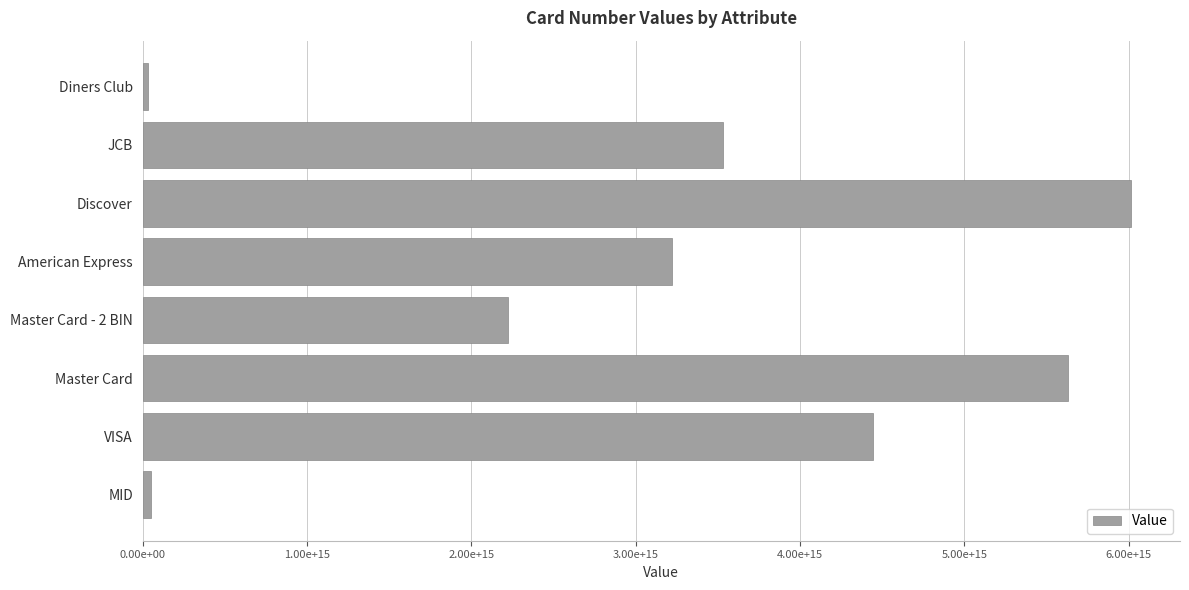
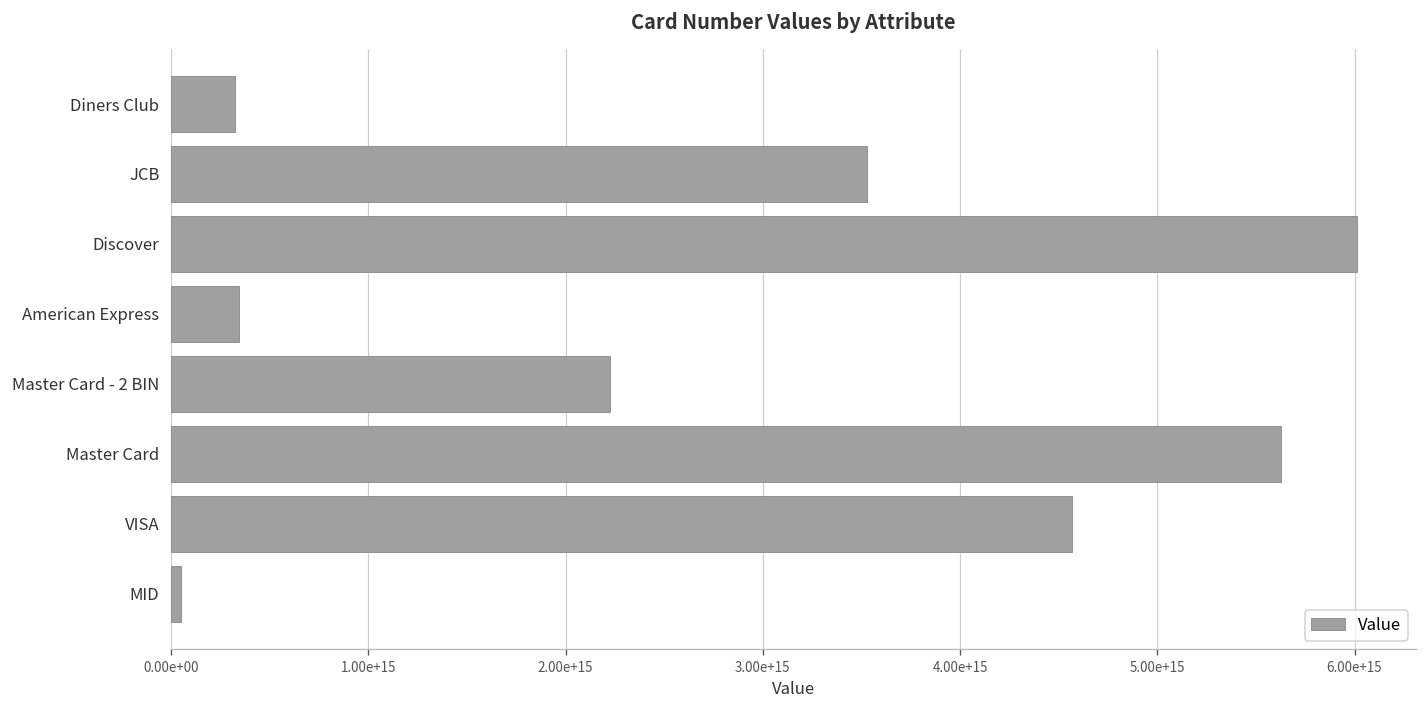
  {
-   "Diners Club": 30000000000000,
+   "Diners Club": 320000000000000,
    "JCB": 3530000000000000,
    "Discover": 6010000000000000,
-   "American Express": 3220000000000000,
+   "American Express": 340000000000000,
    "Master Card - 2 BIN": 2220000000000000,
    "Master Card": 5630000000000000,
-   "VISA": 4440000000000000,
+   "VISA": 4570000000000000,
    "MID": 50000000000000
  }
